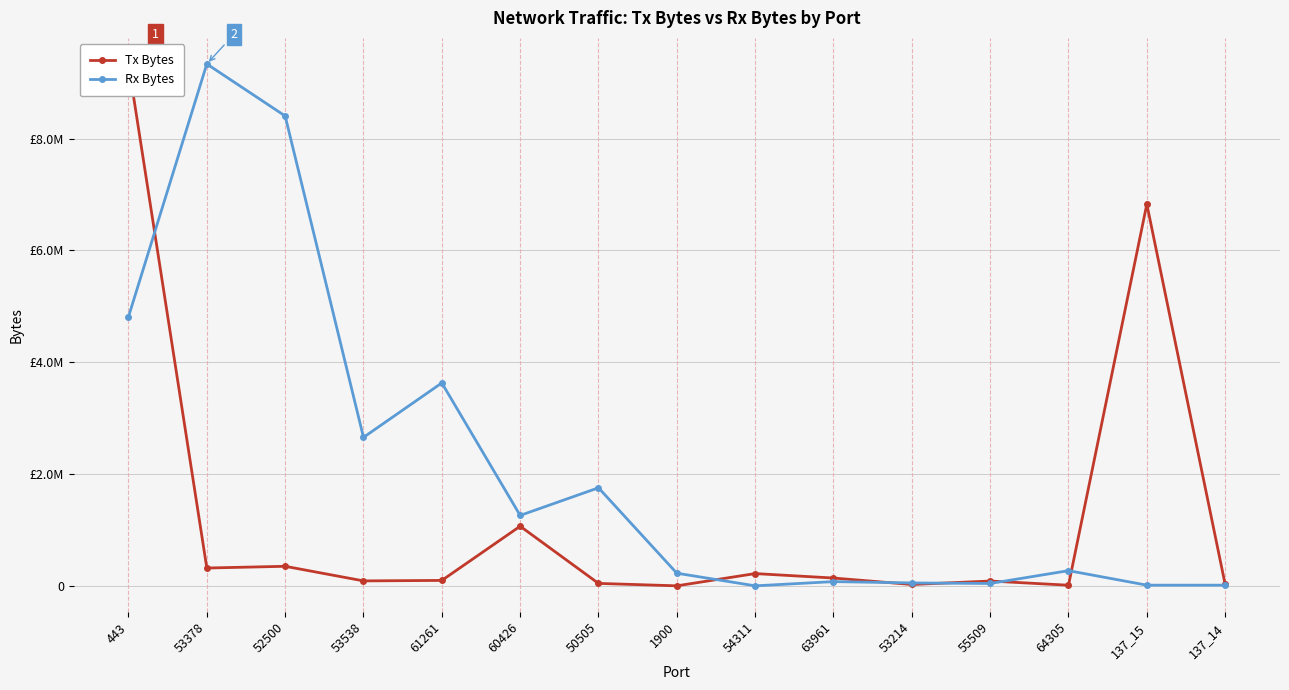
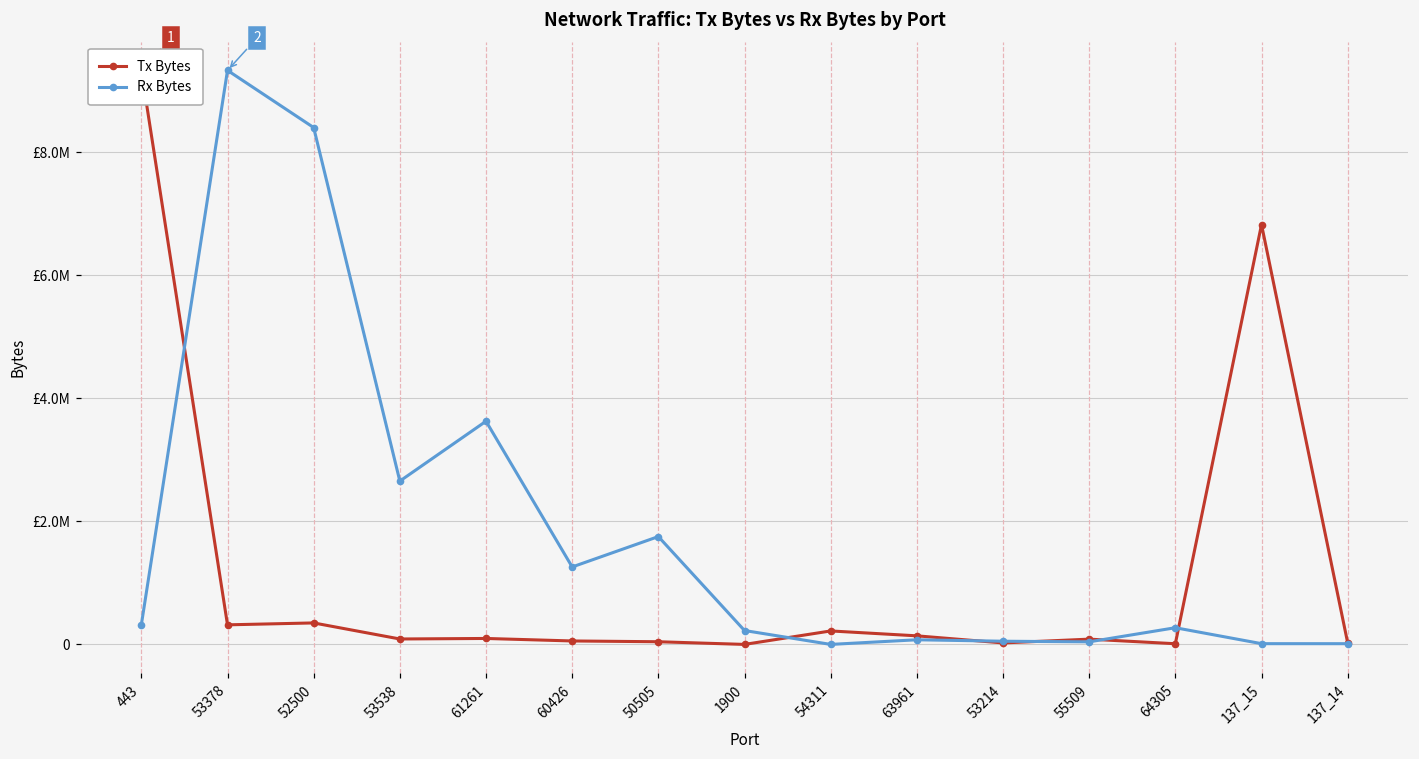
  {
    "Tx Bytes": {
      "53378": "£300000",
      "52500": "£300000",
      "53538": "£100000",
      "61261": "£100000",
-     "60426": "£1100000",
+     "60426": "£100000",
      "50505": "£0",
      "1900": "£0",
      "54311": "£200000",
      "63961": "£100000",
      "64305": "£0",
      "137_15": "£6800000"
    },
    "Rx Bytes": {
-     "443": "£4800000",
+     "443": "£300000",
      "53378": "£9300000",
      "52500": "£8400000",
      "53538": "£2700000",
      "61261": "£3600000",
      "60426": "£1300000",
      "50505": "£1800000",
      "1900": "£200000",
      "54311": "£0",
      "63961": "£100000",
      "64305": "£300000",
      "137_15": "£0"
    }
  }
